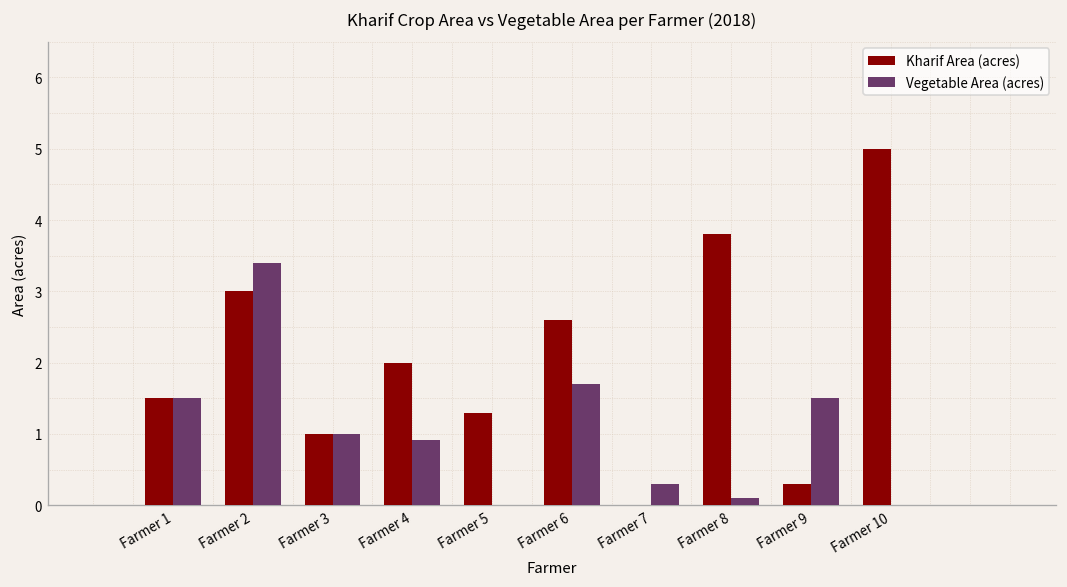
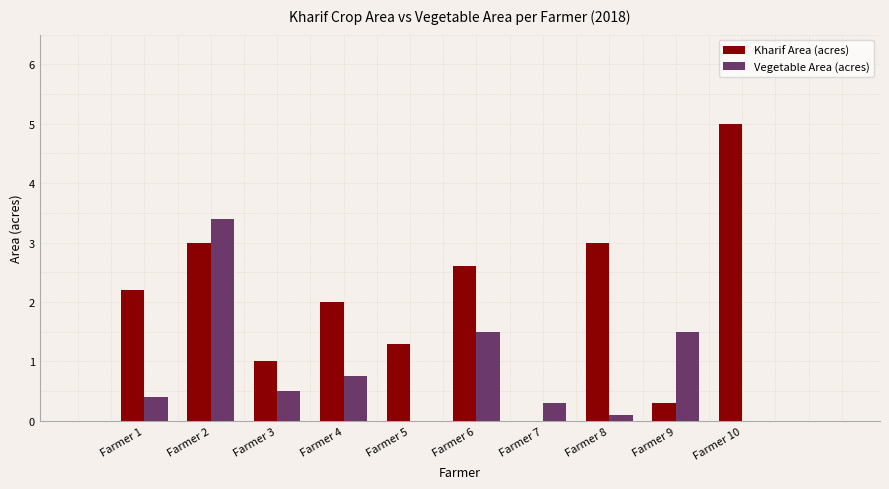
  {
    "Kharif Area (acres)": {
-     "Farmer 1": 1.5,
+     "Farmer 1": 2.2,
      "Farmer 2": 3.0,
      "Farmer 3": 1.0,
      "Farmer 4": 2.0,
      "Farmer 5": 1.3,
      "Farmer 6": 2.6,
      "Farmer 7": 0.0,
-     "Farmer 8": 3.8,
+     "Farmer 8": 3.0,
      "Farmer 9": 0.3,
      "Farmer 10": 5.0
    },
    "Vegetable Area (acres)": {
-     "Farmer 1": 1.5,
+     "Farmer 1": 0.4,
      "Farmer 2": 3.4,
-     "Farmer 3": 1.0,
-     "Farmer 4": 0.9,
+     "Farmer 3": 0.5,
+     "Farmer 4": 0.8,
      "Farmer 5": 0.0,
-     "Farmer 6": 1.7,
+     "Farmer 6": 1.5,
      "Farmer 7": 0.3,
      "Farmer 8": 0.1,
      "Farmer 9": 1.5,
      "Farmer 10": 0.0
    }
  }
